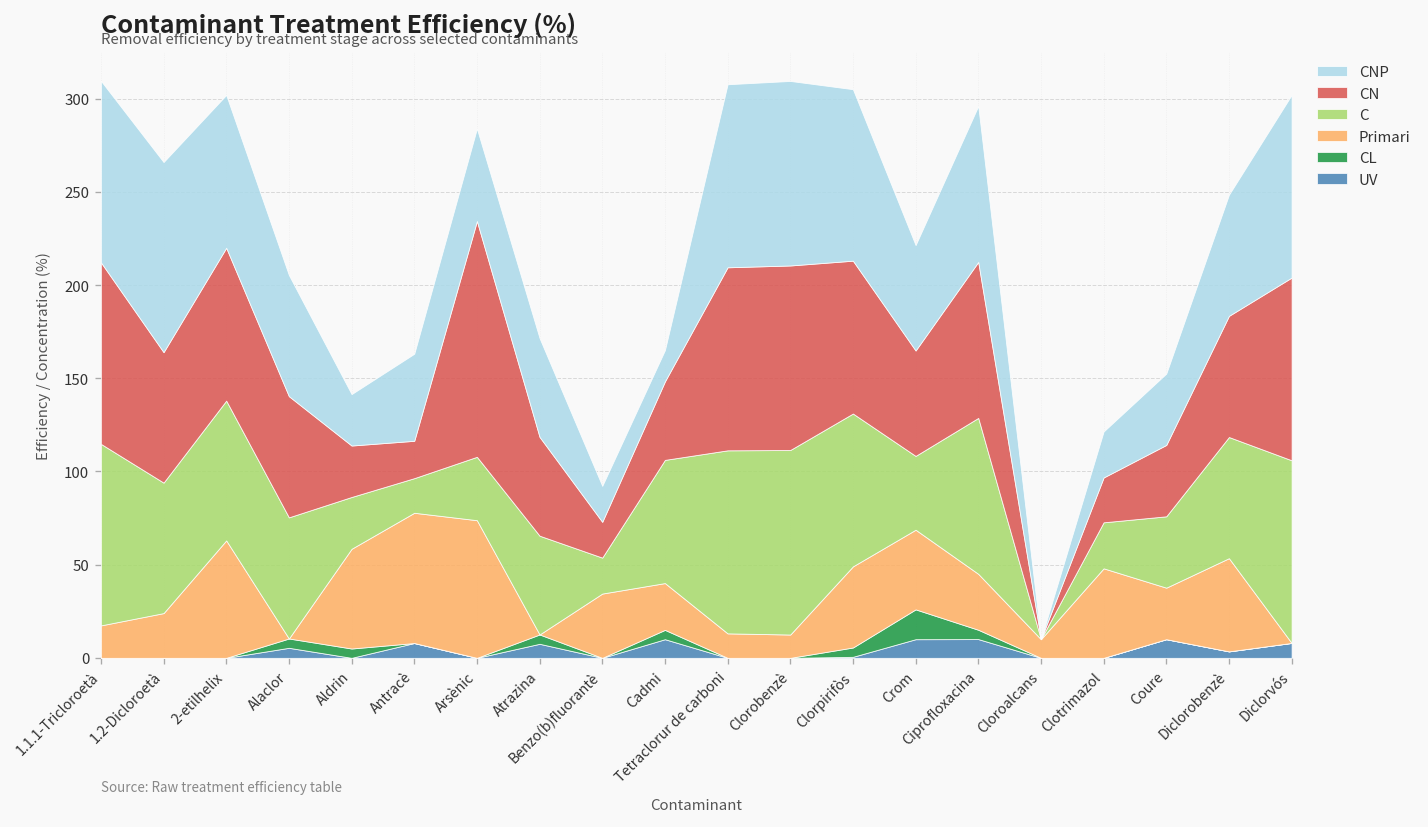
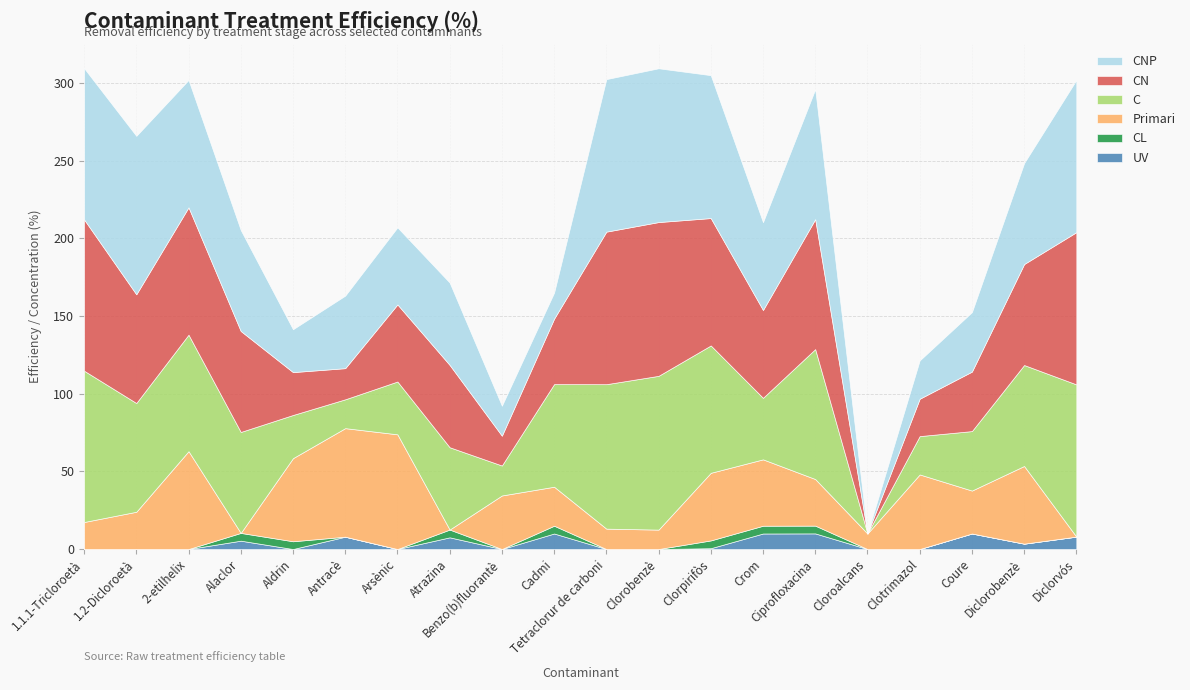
  {
    "UV": {
      "Alaclor": 5,
      "Aldrin": 0,
      "Atrazina": 8,
      "Cadmi": 10,
      "Crom": 10,
      "Ciprofloxacina": 10
    },
    "CL": {
      "Aldrin": 5,
      "Cadmi": 5,
      "Clorpirifòs": 5,
-     "Crom": 16,
+     "Crom": 5,
      "Ciprofloxacina": 5
    },
    "Primari": {
      "1.1.1-Tricloroetà": 17,
      "1.2-Dicloroetà": 24,
      "2-etilhelix": 63,
      "Aldrin": 54,
      "Antracè": 70,
      "Arsènic": 74,
      "Benzo(b)fluorantè": 34,
      "Cadmi": 25,
      "Tetraclorur de carboni": 13,
      "Clorobenzè": 13,
      "Clorpirifòs": 44,
      "Crom": 43,
      "Ciprofloxacina": 30,
      "Clotrimazol": 48,
      "Coure": 28,
      "Diclorobenzè": 50
    },
    "C": {
      "1.1.1-Tricloroetà": 97,
      "1.2-Dicloroetà": 70,
      "2-etilhelix": 75,
      "Alaclor": 65,
      "Aldrin": 28,
      "Antracè": 19,
      "Arsènic": 34,
      "Atrazina": 53,
      "Benzo(b)fluorantè": 19,
      "Cadmi": 66,
-     "Tetraclorur de carboni": 98,
+     "Tetraclorur de carboni": 93,
      "Clorobenzè": 99,
      "Clorpirifòs": 82,
      "Crom": 40,
      "Ciprofloxacina": 84,
      "Clotrimazol": 25,
      "Coure": 38,
      "Diclorobenzè": 65,
      "Diclorvós": 98
    },
    "CN": {
      "1.1.1-Tricloroetà": 97,
      "1.2-Dicloroetà": 70,
      "2-etilhelix": 82,
      "Alaclor": 65,
      "Aldrin": 28,
      "Antracè": 20,
-     "Arsènic": 127,
+     "Arsènic": 50,
      "Atrazina": 53,
      "Benzo(b)fluorantè": 19,
      "Cadmi": 42,
      "Tetraclorur de carboni": 98,
      "Clorobenzè": 99,
      "Clorpirifòs": 82,
      "Crom": 57,
      "Ciprofloxacina": 84,
      "Clotrimazol": 24,
      "Coure": 38,
      "Diclorobenzè": 65,
      "Diclorvós": 98
    },
    "CNP": {
      "1.1.1-Tricloroetà": 97,
      "1.2-Dicloroetà": 102,
      "2-etilhelix": 82,
      "Alaclor": 65,
      "Aldrin": 28,
      "Antracè": 47,
      "Arsènic": 50,
      "Atrazina": 53,
      "Benzo(b)fluorantè": 19,
      "Cadmi": 17,
      "Tetraclorur de carboni": 98,
      "Clorobenzè": 99,
      "Clorpirifòs": 92,
      "Crom": 57,
      "Ciprofloxacina": 84,
      "Clotrimazol": 25,
      "Coure": 38,
      "Diclorobenzè": 65,
      "Diclorvós": 98
    }
  }
